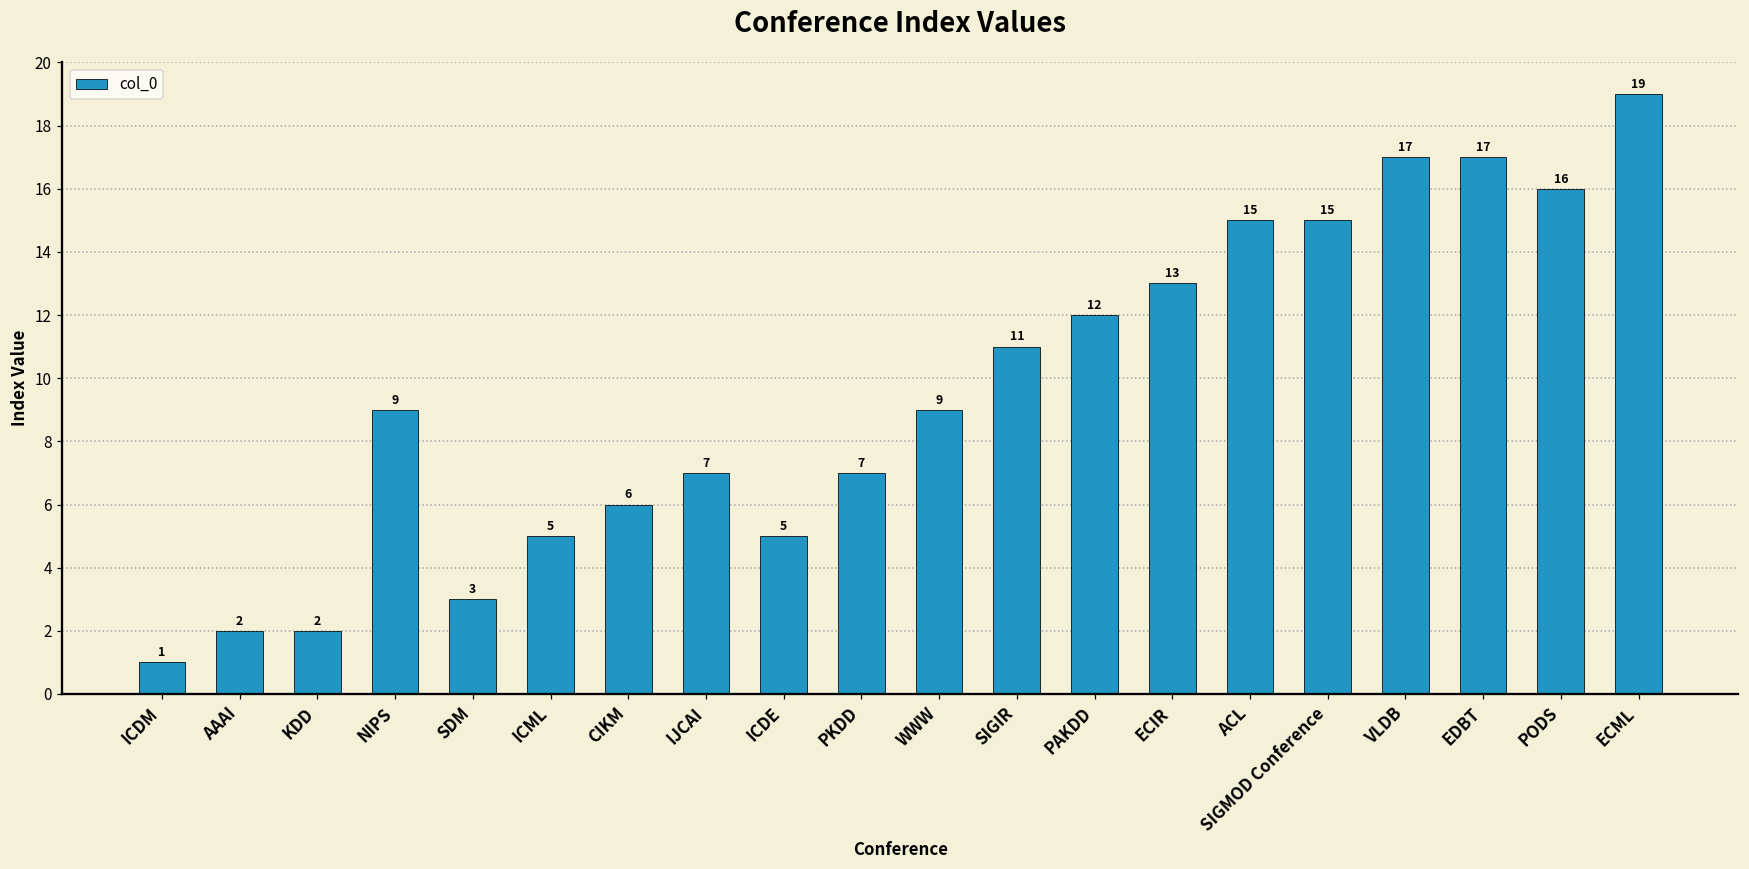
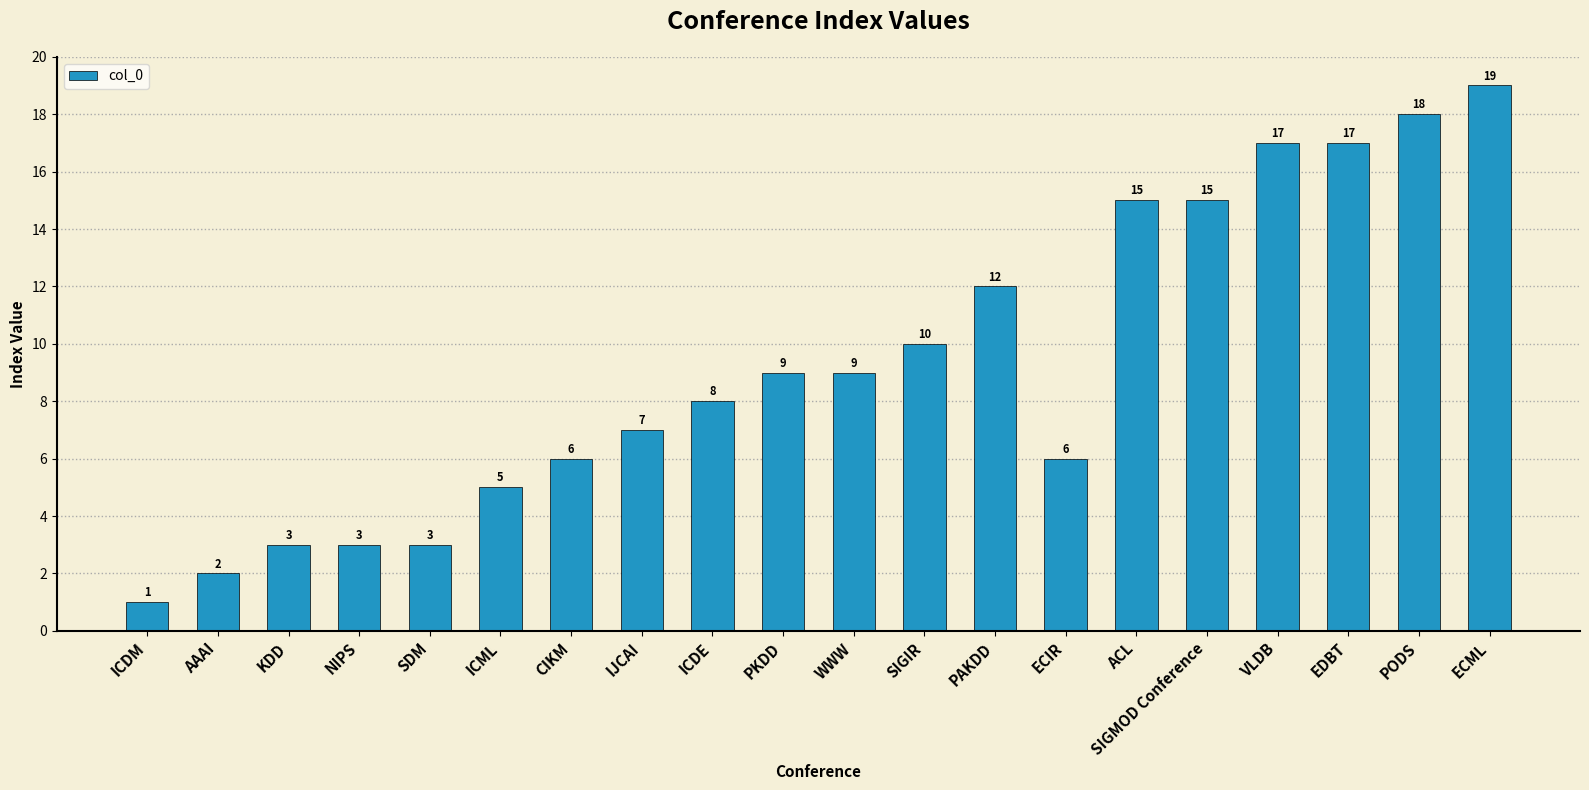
  {
    "ICDM": 1,
    "AAAI": 2,
-   "KDD": 2,
-   "NIPS": 9,
+   "KDD": 3,
+   "NIPS": 3,
    "SDM": 3,
    "ICML": 5,
    "CIKM": 6,
    "IJCAI": 7,
-   "ICDE": 5,
-   "PKDD": 7,
+   "ICDE": 8,
+   "PKDD": 9,
    "WWW": 9,
-   "SIGIR": 11,
+   "SIGIR": 10,
    "PAKDD": 12,
-   "ECIR": 13,
+   "ECIR": 6,
    "ACL": 15,
    "SIGMOD Conference": 15,
    "VLDB": 17,
    "EDBT": 17,
-   "PODS": 16,
+   "PODS": 18,
    "ECML": 19
  }
